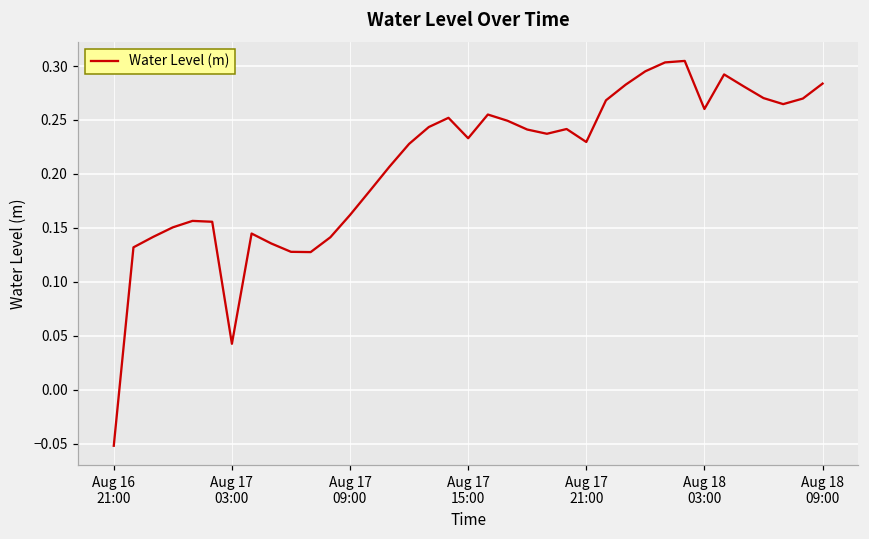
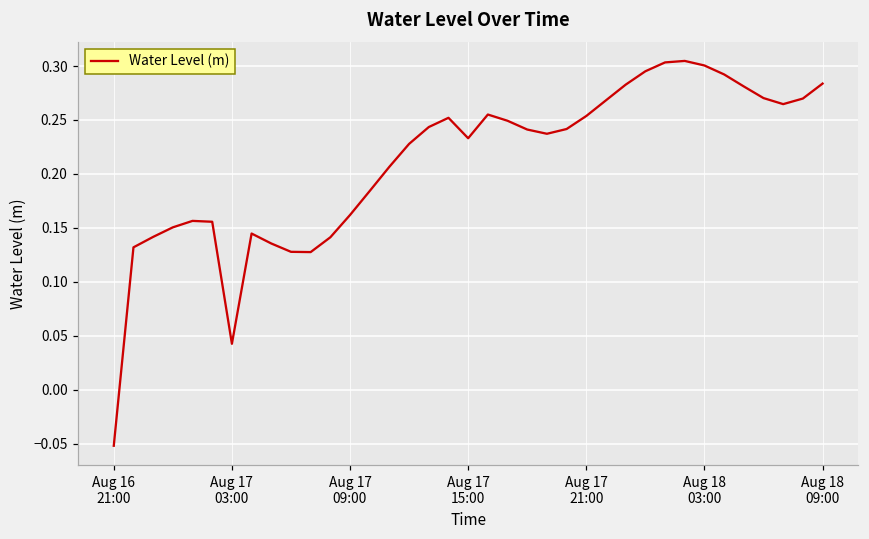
  {
    "Aug 16 21:00": -0.05,
    "Aug 17 03:00": 0.04,
    "Aug 17 09:00": 0.16,
    "Aug 17 15:00": 0.23,
-   "Aug 17 21:00": 0.23,
-   "Aug 18 03:00": 0.26,
+   "Aug 17 21:00": 0.25,
+   "Aug 18 03:00": 0.30,
    "Aug 18 09:00": 0.28
  }
